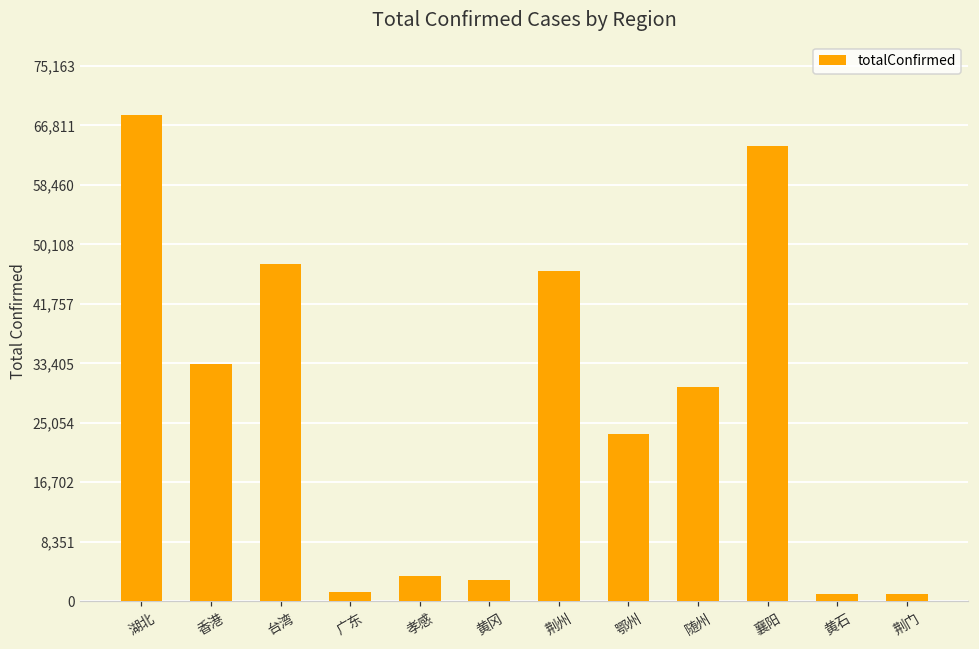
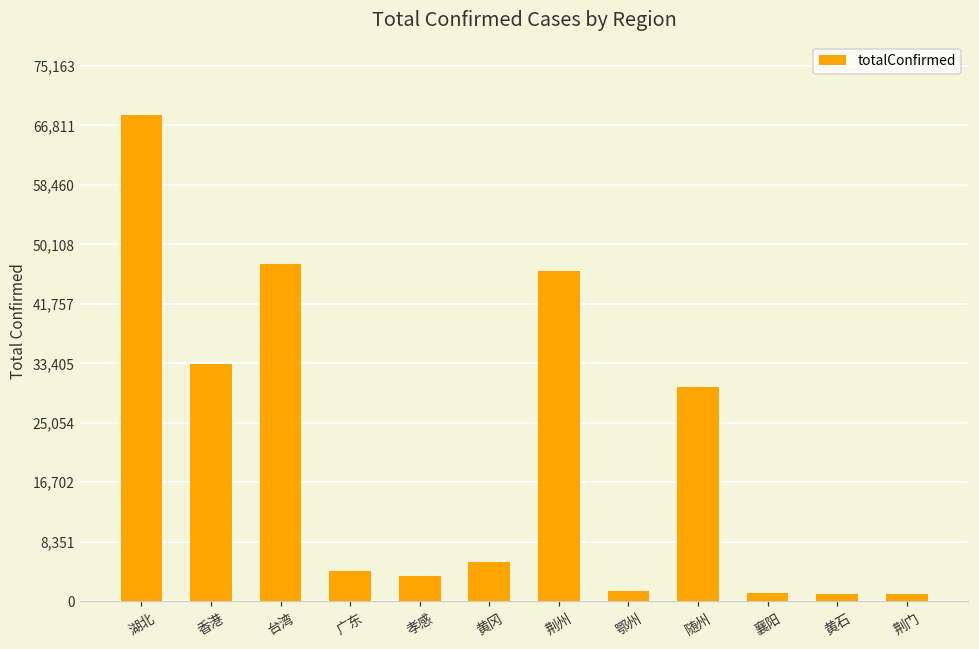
  {
    "湖北": "68,000",
    "香港": "33,000",
    "台湾": "47,000",
-   "广东": "1,000",
+   "广东": "4,000",
    "孝感": "4,000",
-   "黄冈": "3,000",
+   "黄冈": "5,000",
    "荆州": "46,000",
-   "鄂州": "23,000",
+   "鄂州": "1,000",
    "随州": "30,000",
-   "襄阳": "64,000",
+   "襄阳": "1,000",
    "黄石": "1,000",
    "荆门": "1,000"
  }
